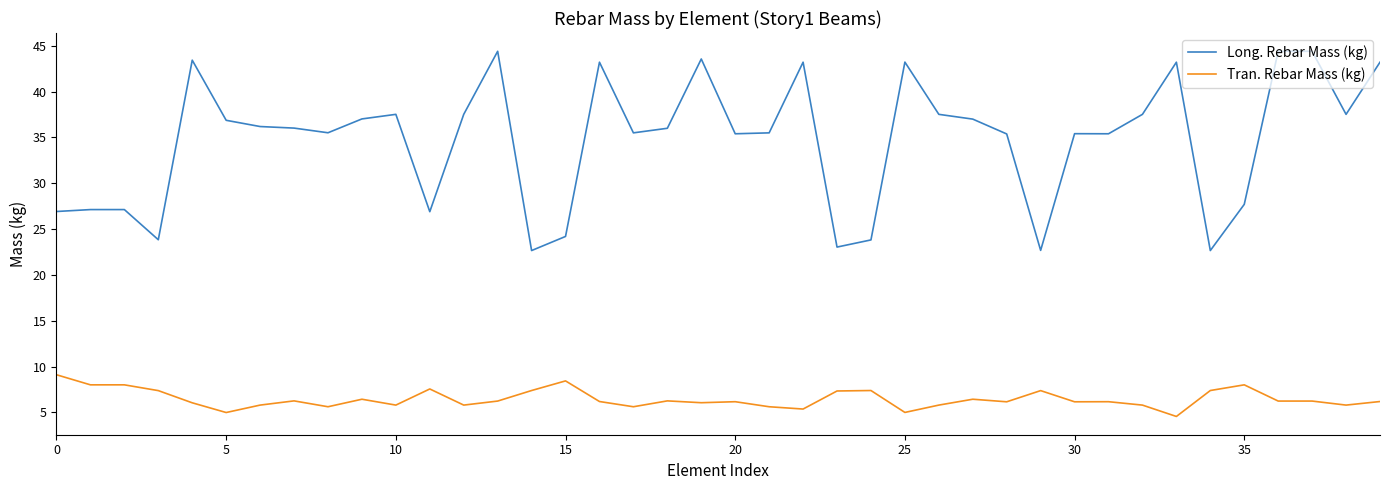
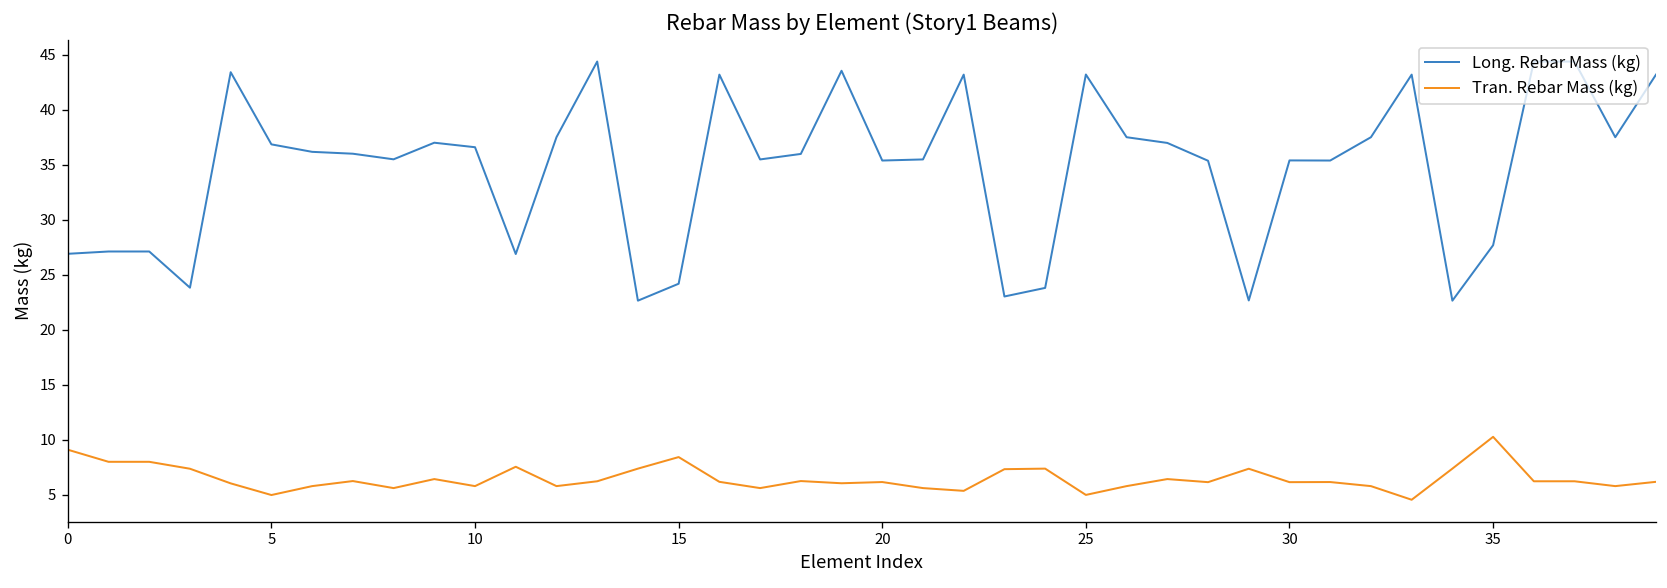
  {
    "Long. Rebar Mass (kg)": {
      "0": 27,
      "5": 37,
-     "10": 38,
+     "10": 37,
      "15": 24,
      "20": 35,
      "25": 43,
      "30": 35,
      "35": 28
    },
    "Tran. Rebar Mass (kg)": {
      "0": 9,
      "5": 5,
      "10": 6,
      "15": 8,
      "20": 6,
      "25": 5,
      "30": 6,
-     "35": 8
+     "35": 10
    }
  }
